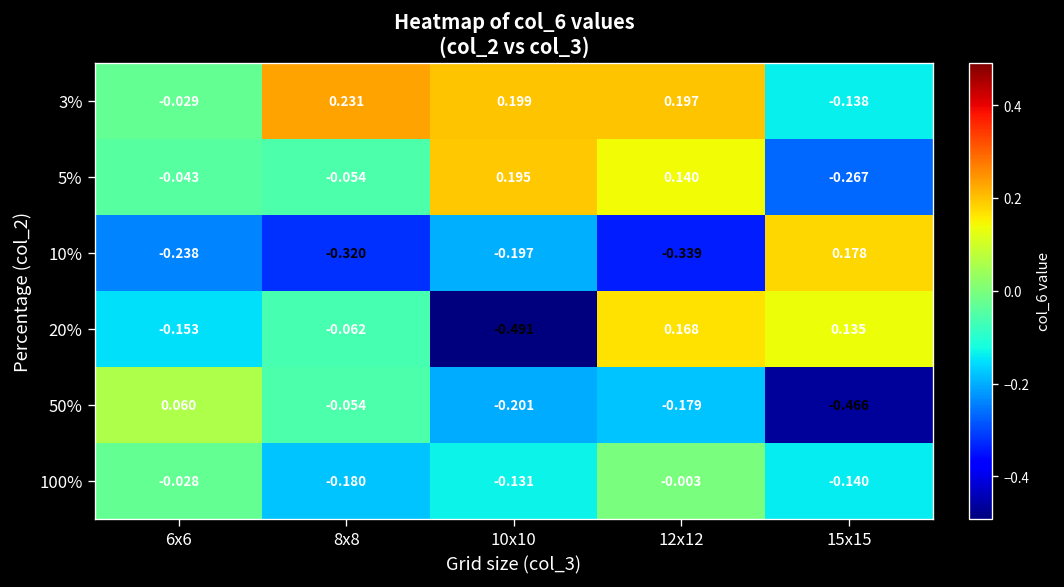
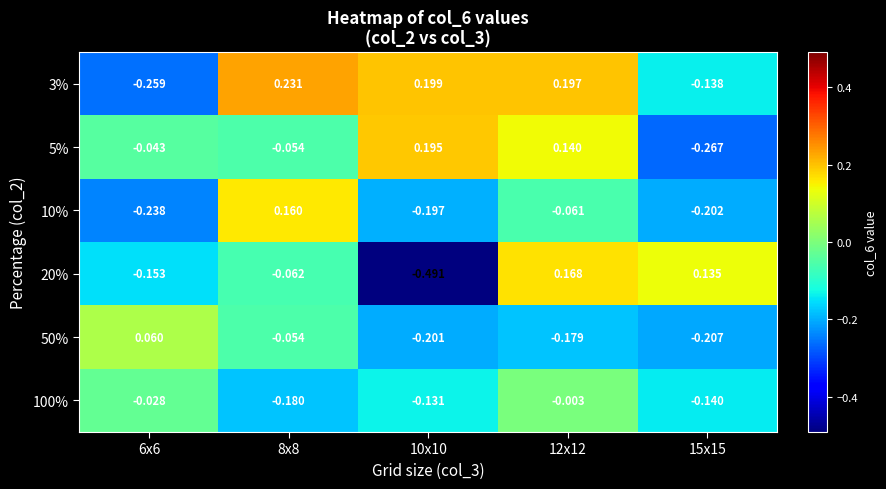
  {
    "3%": {
-     "6x6": -0.029,
+     "6x6": -0.259,
      "8x8": 0.231,
      "10x10": 0.199,
      "12x12": 0.197,
      "15x15": -0.138
    },
    "5%": {
      "6x6": -0.043,
      "8x8": -0.054,
      "10x10": 0.195,
      "12x12": 0.140,
      "15x15": -0.267
    },
    "10%": {
      "6x6": -0.238,
-     "8x8": -0.320,
+     "8x8": 0.160,
      "10x10": -0.197,
-     "12x12": -0.339,
-     "15x15": 0.178
+     "12x12": -0.061,
+     "15x15": -0.202
    },
    "20%": {
      "6x6": -0.153,
      "8x8": -0.062,
      "10x10": -0.491,
      "12x12": 0.168,
      "15x15": 0.135
    },
    "50%": {
      "6x6": 0.060,
      "8x8": -0.054,
      "10x10": -0.201,
      "12x12": -0.179,
-     "15x15": -0.466
+     "15x15": -0.207
    },
    "100%": {
      "6x6": -0.028,
      "8x8": -0.180,
      "10x10": -0.131,
      "12x12": -0.003,
      "15x15": -0.140
    }
  }
